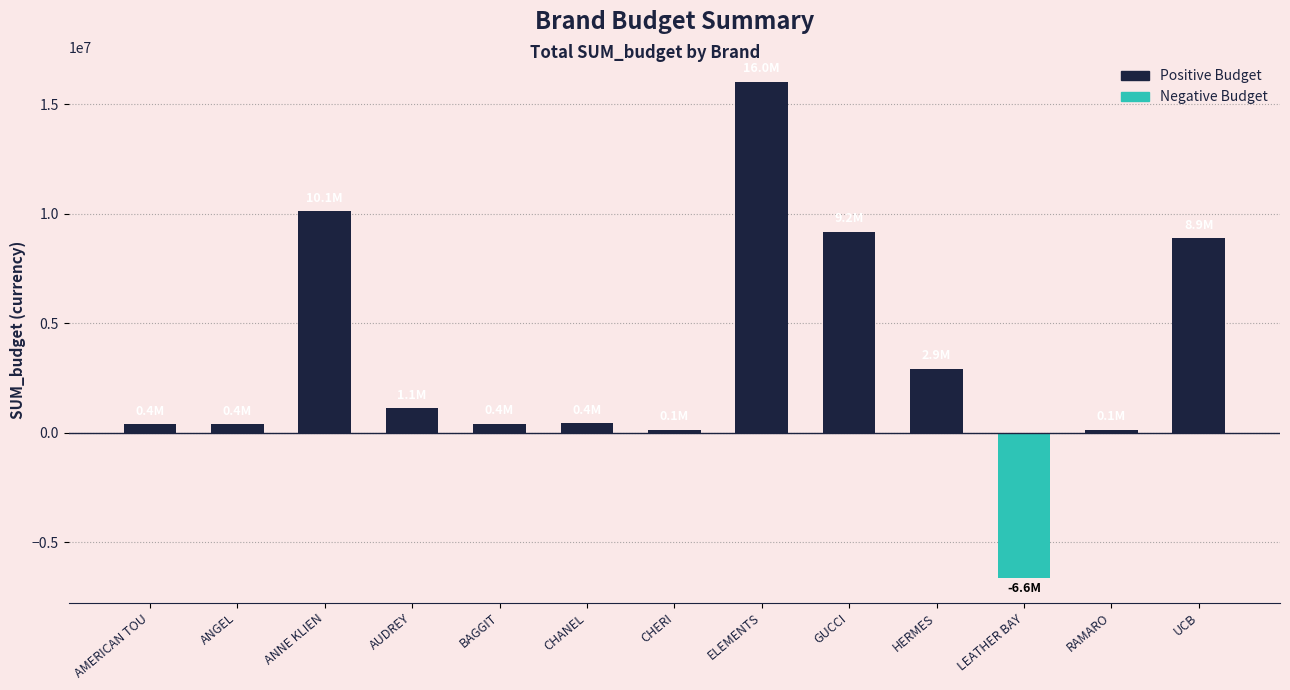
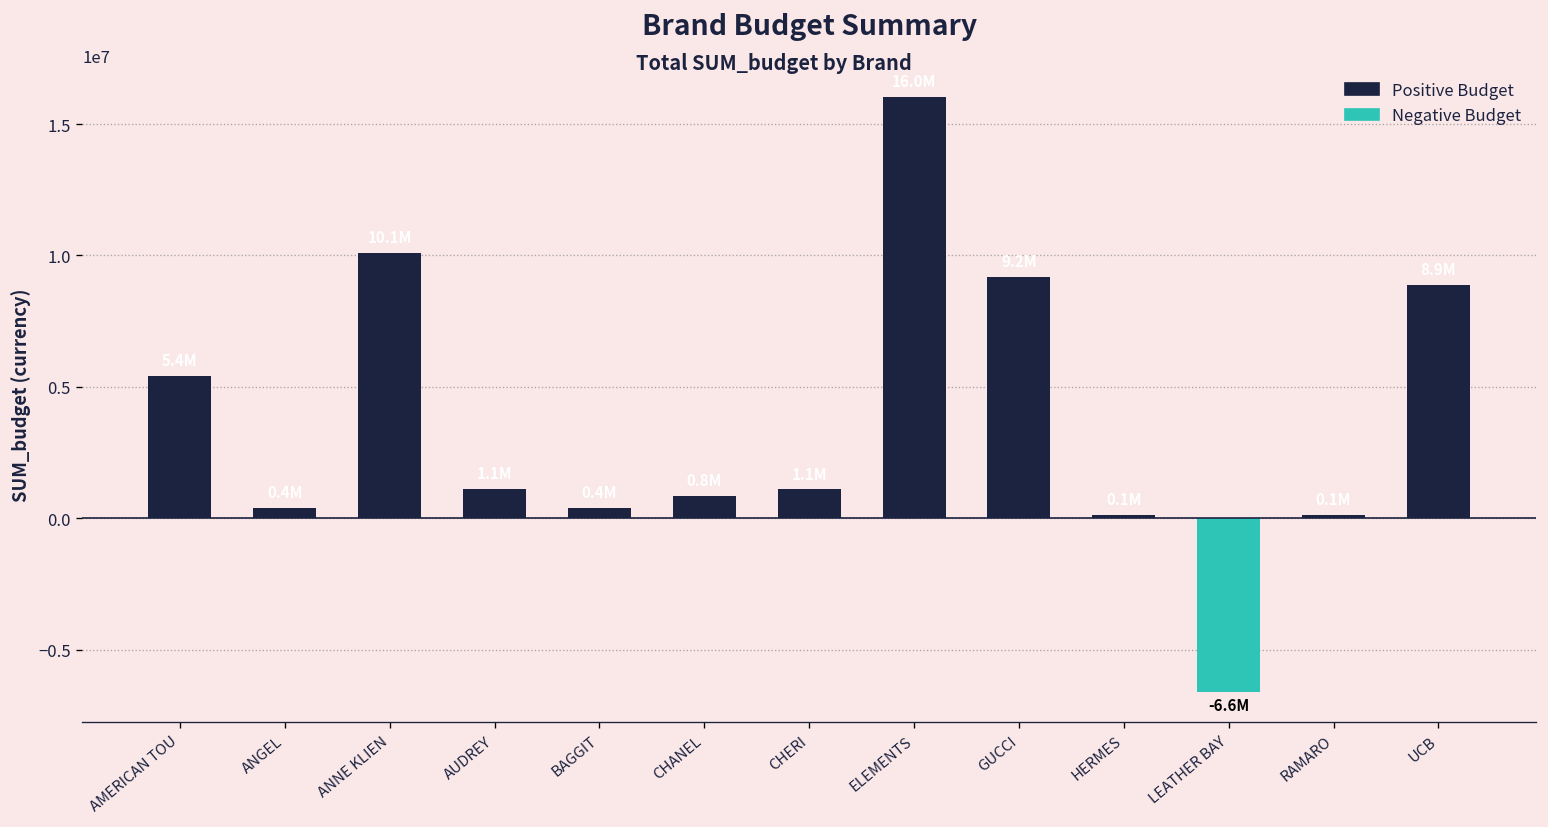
  {
-   "AMERICAN TOU": 400000,
+   "AMERICAN TOU": 5400000,
    "ANGEL": 400000,
    "ANNE KLIEN": 10100000,
    "AUDREY": 1100000,
    "BAGGIT": 400000,
-   "CHANEL": 400000,
-   "CHERI": 100000,
+   "CHANEL": 800000,
+   "CHERI": 1100000,
    "ELEMENTS": 16000000,
    "GUCCI": 9200000,
-   "HERMES": 2900000,
+   "HERMES": 100000,
    "RAMARO": 100000,
    "UCB": 8900000
  }
